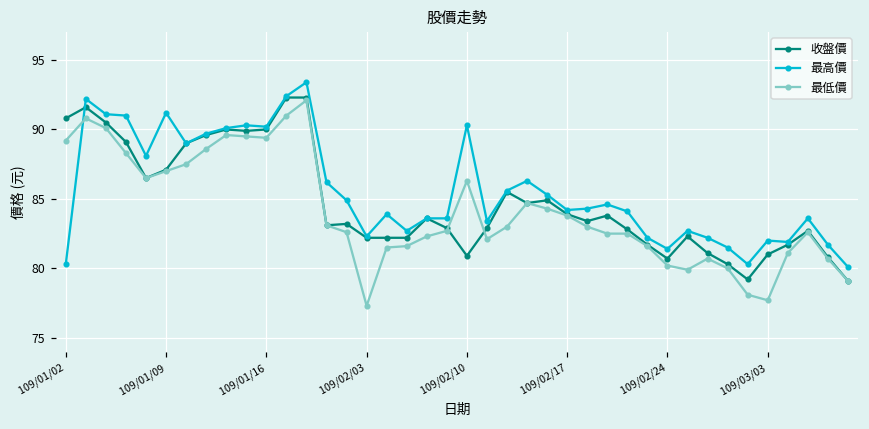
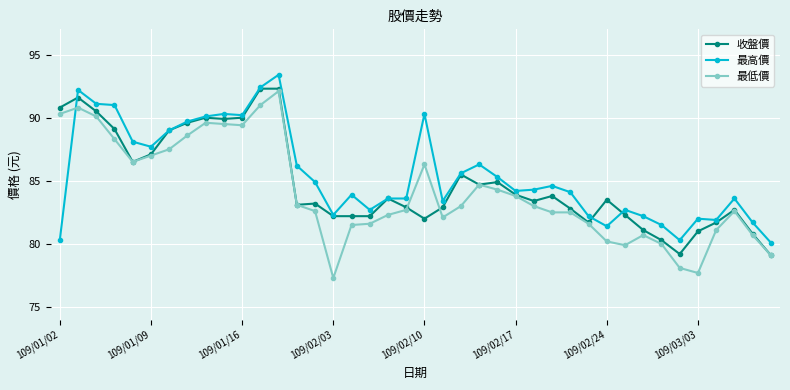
  {
    "收盤價": {
      "109/01/02": 90.8,
-     "109/02/10": 80.9,
-     "109/02/24": 80.7,
+     "109/02/10": 82.0,
+     "109/02/24": 83.5,
      "109/03/03": 81.0
    },
    "最高價": {
      "109/01/02": 80.3,
-     "109/01/09": 91.2,
+     "109/01/09": 87.7,
      "109/02/10": 90.3,
      "109/02/17": 84.2,
      "109/02/24": 81.4,
      "109/03/03": 82.0
    },
    "最低價": {
-     "109/01/02": 89.2,
+     "109/01/02": 90.3,
      "109/01/16": 89.4,
      "109/02/03": 77.3,
      "109/02/10": 86.3,
      "109/02/24": 80.2,
      "109/03/03": 77.7
    }
  }
